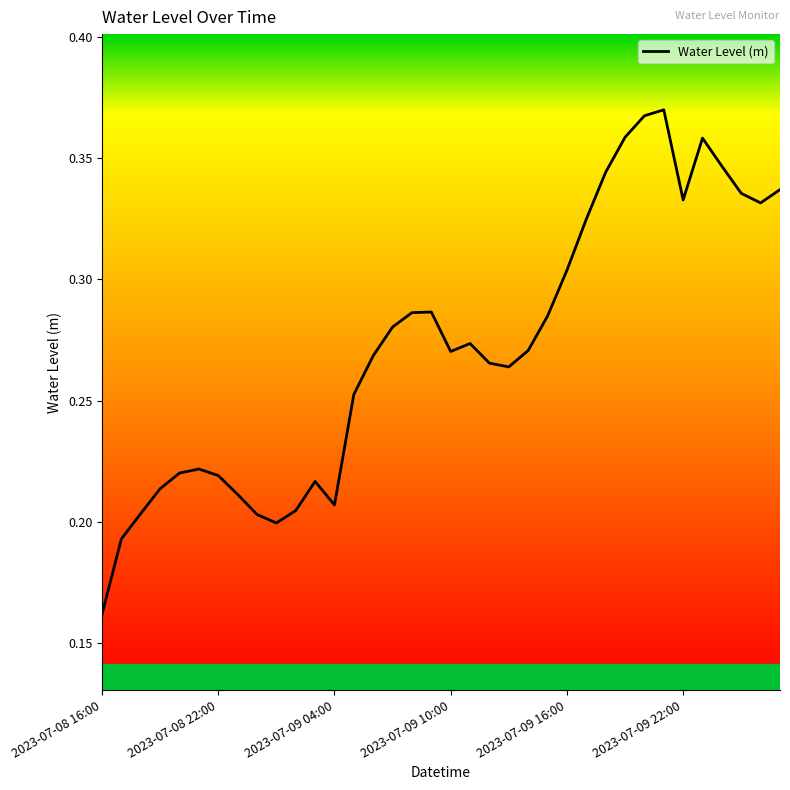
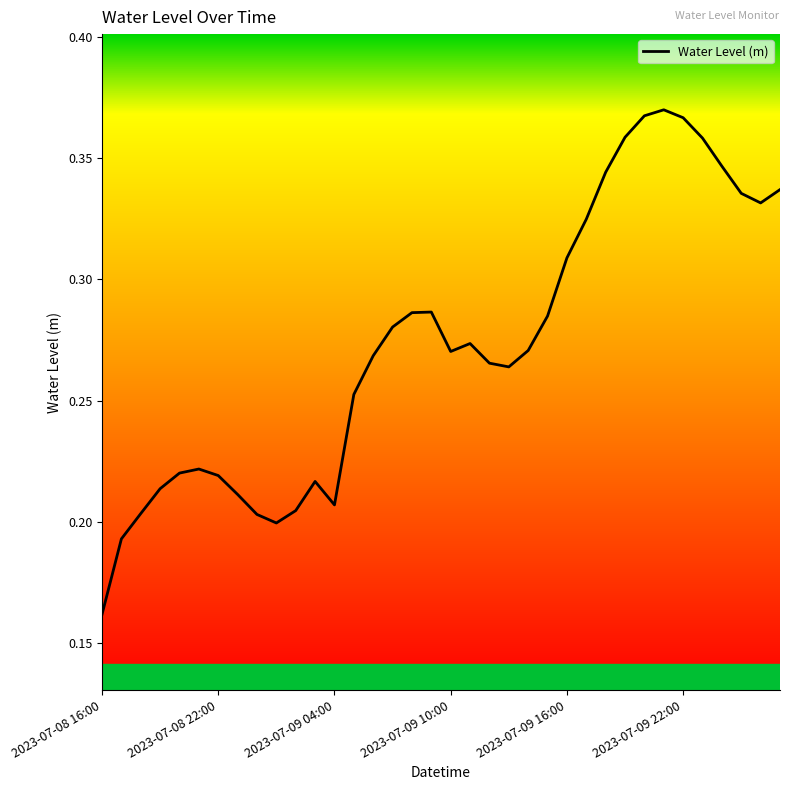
  {
    "2023-07-08 16:00": 0.162,
    "2023-07-08 22:00": 0.219,
    "2023-07-09 04:00": 0.207,
    "2023-07-09 10:00": 0.270,
-   "2023-07-09 16:00": 0.304,
-   "2023-07-09 22:00": 0.333
+   "2023-07-09 16:00": 0.309,
+   "2023-07-09 22:00": 0.367
  }
